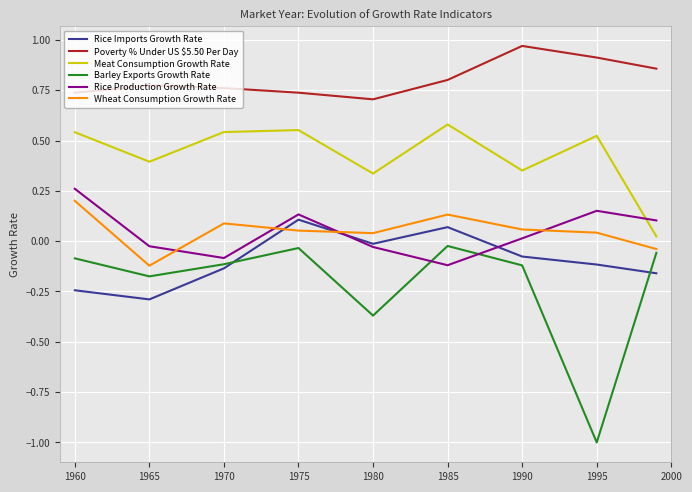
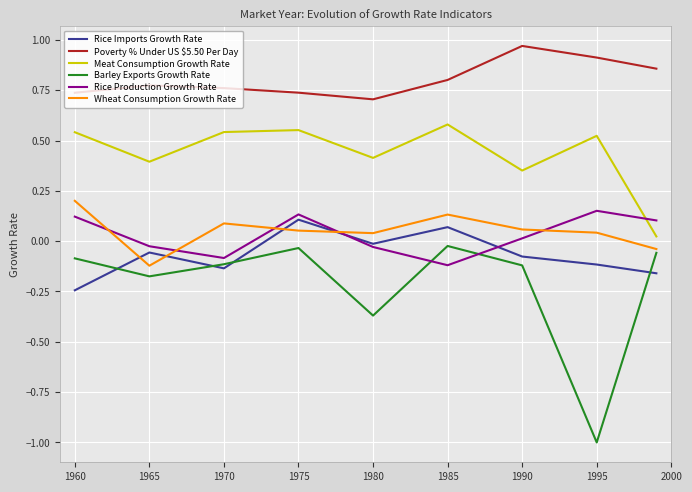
  {
    "Rice Imports Growth Rate": {
      "1960": -0.24,
-     "1965": -0.29,
+     "1965": -0.06,
      "1970": -0.13,
      "1975": 0.11,
      "1980": -0.01,
      "1985": 0.07,
      "1990": -0.08,
      "1995": -0.12
    },
    "Poverty % Under US $5.50 Per Day": {
      "1975": 0.74,
      "1980": 0.70,
      "1985": 0.80,
      "1990": 0.97,
      "1995": 0.91
    },
    "Meat Consumption Growth Rate": {
      "1960": 0.54,
      "1965": 0.39,
      "1970": 0.54,
      "1975": 0.55,
-     "1980": 0.34,
+     "1980": 0.41,
      "1985": 0.58,
      "1990": 0.35,
      "1995": 0.52
    },
    "Barley Exports Growth Rate": {
      "1960": -0.09,
      "1965": -0.17,
      "1970": -0.11,
      "1975": -0.03,
      "1980": -0.37,
      "1985": -0.02,
      "1990": -0.12,
      "1995": -1.00
    },
    "Rice Production Growth Rate": {
-     "1960": 0.26,
+     "1960": 0.12,
      "1965": -0.03,
      "1970": -0.08,
      "1975": 0.13,
      "1980": -0.03,
      "1985": -0.12,
      "1990": 0.01,
      "1995": 0.15
    },
    "Wheat Consumption Growth Rate": {
      "1960": 0.20,
      "1965": -0.12,
      "1970": 0.09,
      "1975": 0.05,
      "1980": 0.04,
      "1985": 0.13,
      "1990": 0.06,
      "1995": 0.04
    }
  }
